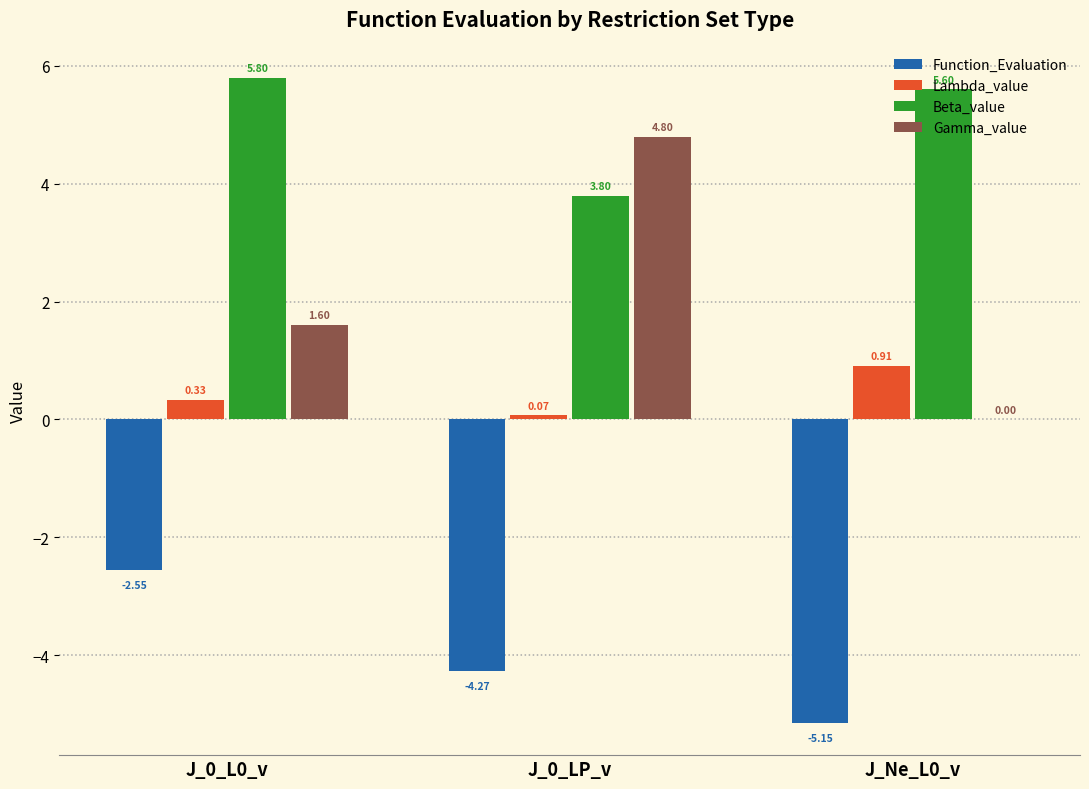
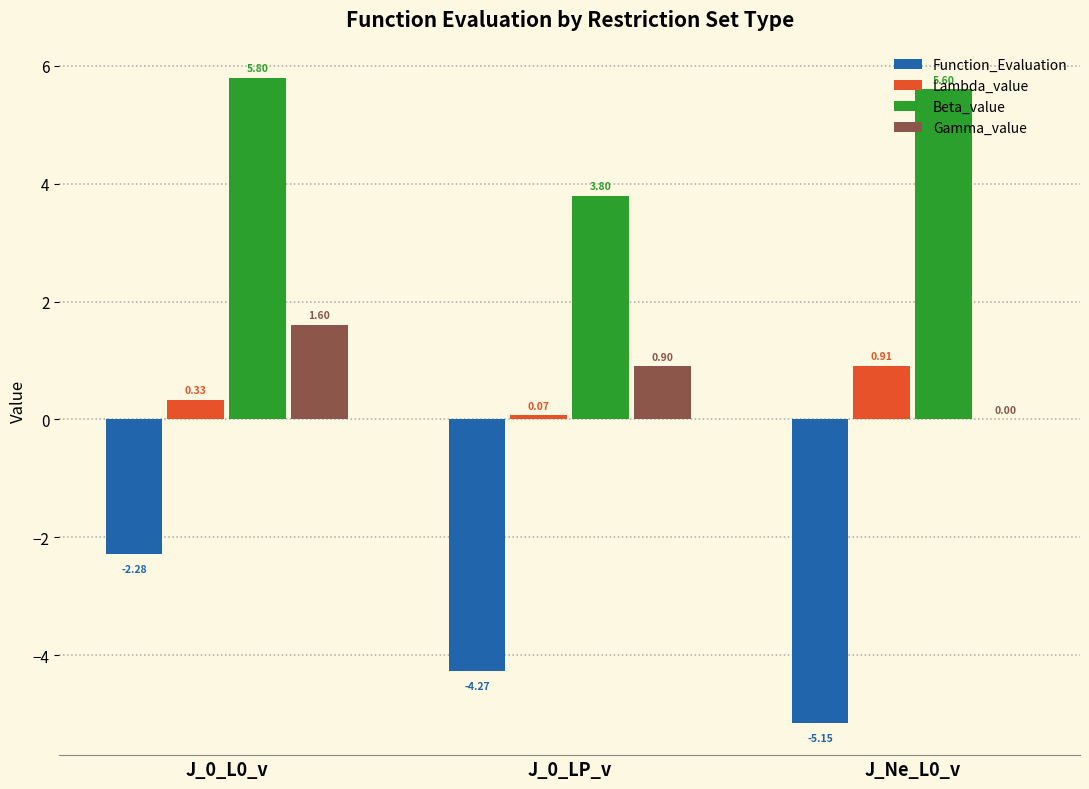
  {
    "Function_Evaluation": {
-     "J_0_L0_v": -2.55,
+     "J_0_L0_v": -2.28,
      "J_0_LP_v": -4.27,
      "J_Ne_L0_v": -5.15
    },
    "Lambda_value": {
      "J_0_L0_v": 0.33,
      "J_0_LP_v": 0.07,
      "J_Ne_L0_v": 0.91
    },
    "Beta_value": {
      "J_0_L0_v": 5.80,
      "J_0_LP_v": 3.80,
      "J_Ne_L0_v": 5.60
    },
    "Gamma_value": {
      "J_0_L0_v": 1.60,
-     "J_0_LP_v": 4.80,
+     "J_0_LP_v": 0.90,
      "J_Ne_L0_v": 0.00
    }
  }
